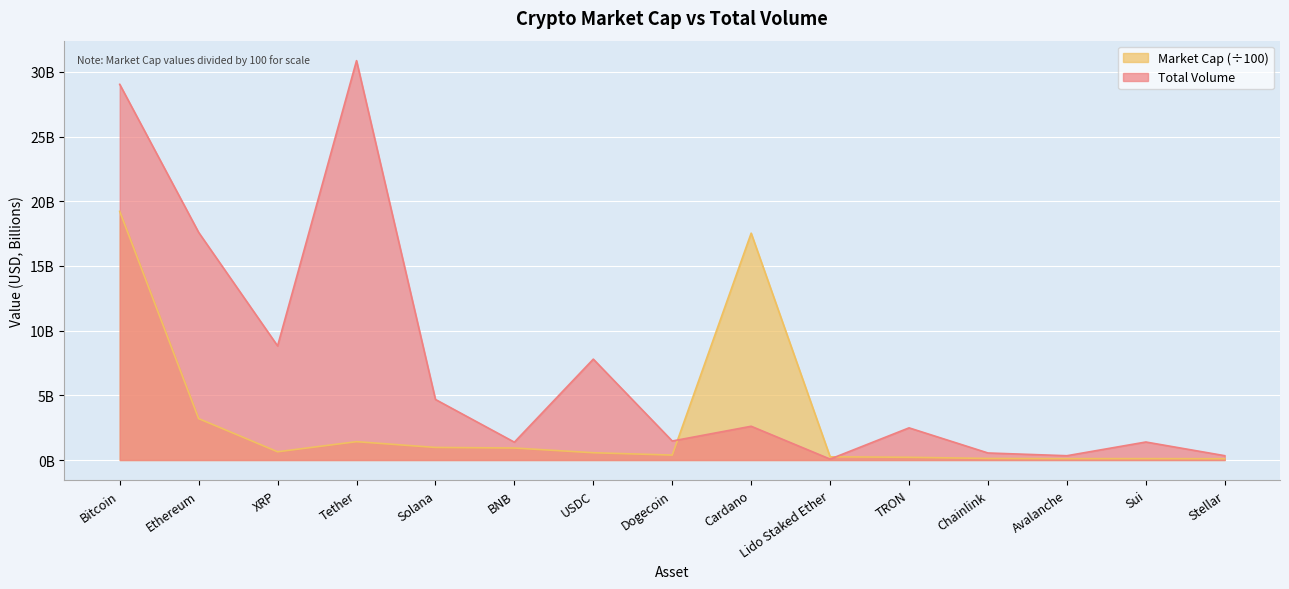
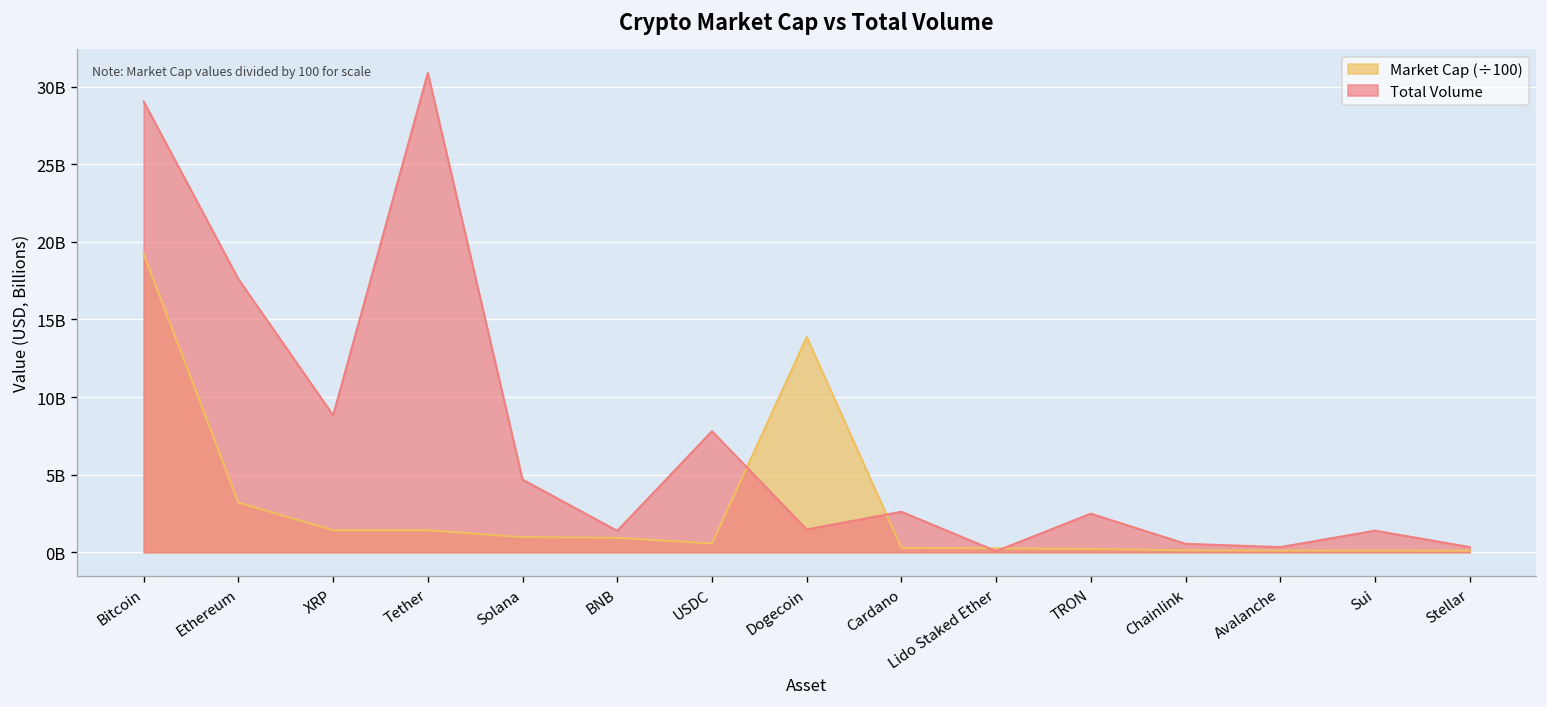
  {
    "Market Cap (÷100)": {
      "Bitcoin": 19200000000,
      "Ethereum": 3200000000,
-     "XRP": 600000000,
+     "XRP": 1400000000,
      "Tether": 1400000000,
      "Solana": 1000000000,
      "BNB": 900000000,
      "USDC": 600000000,
-     "Dogecoin": 400000000,
-     "Cardano": 17500000000,
+     "Dogecoin": 13900000000,
+     "Cardano": 300000000,
      "TRON": 200000000,
      "Chainlink": 100000000,
      "Avalanche": 100000000,
      "Sui": 100000000,
      "Stellar": 100000000
    },
    "Total Volume": {
      "Ethereum": 17600000000,
      "XRP": 8800000000,
      "Tether": 30900000000,
      "Solana": 4700000000,
      "BNB": 1400000000,
      "USDC": 7800000000,
      "Dogecoin": 1500000000,
      "Cardano": 2600000000,
      "TRON": 2500000000,
      "Chainlink": 500000000,
      "Avalanche": 300000000,
      "Sui": 1400000000,
      "Stellar": 300000000
    }
  }
